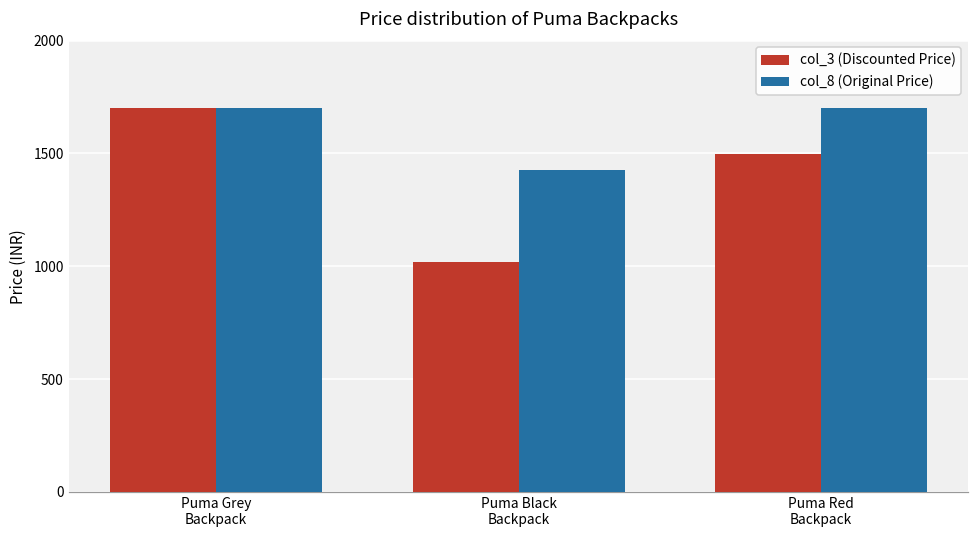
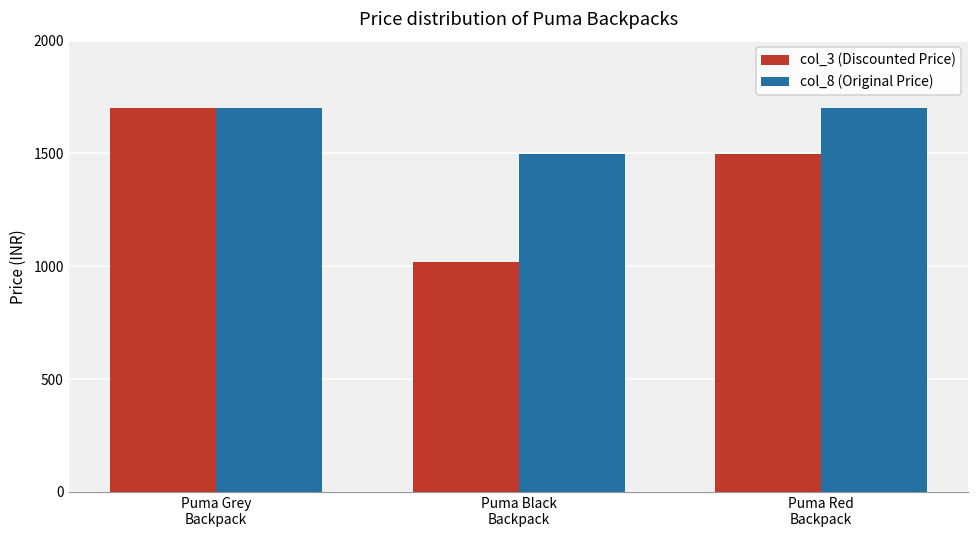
  {
    "col_3 (Discounted Price)": {
      "Puma Grey Backpack": 1700,
      "Puma Black Backpack": 1020,
      "Puma Red Backpack": 1500
    },
    "col_8 (Original Price)": {
      "Puma Grey Backpack": 1700,
-     "Puma Black Backpack": 1430,
+     "Puma Black Backpack": 1500,
      "Puma Red Backpack": 1700
    }
  }
